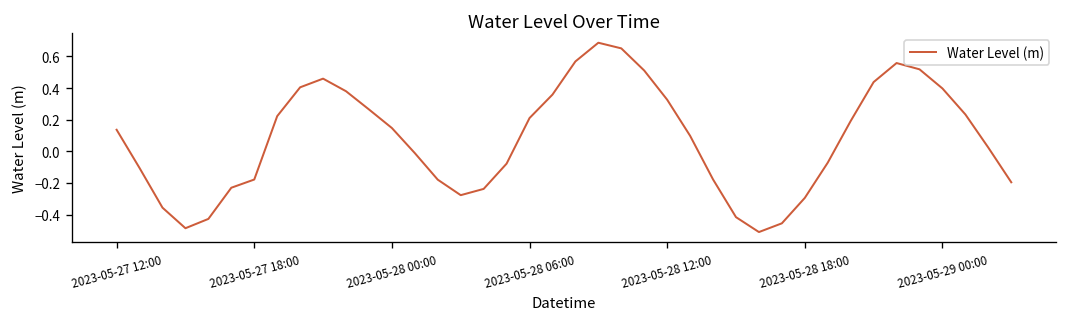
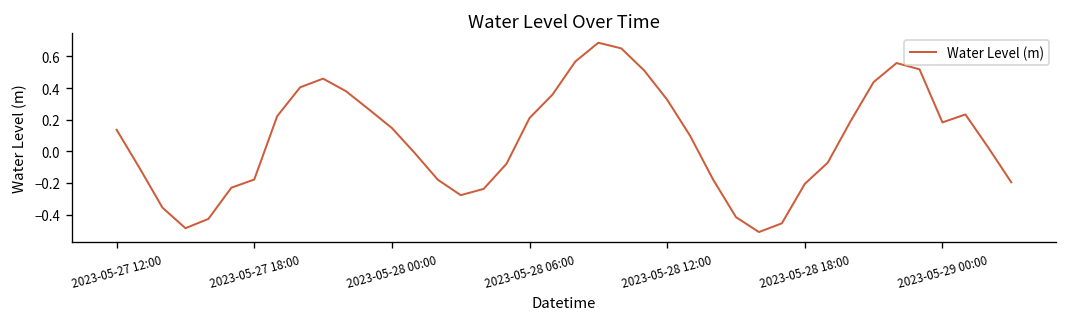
  {
    "2023-05-27 12:00": 0.14,
    "2023-05-27 18:00": -0.18,
    "2023-05-28 00:00": 0.15,
    "2023-05-28 06:00": 0.21,
    "2023-05-28 12:00": 0.33,
-   "2023-05-28 18:00": -0.29,
-   "2023-05-29 00:00": 0.40
+   "2023-05-28 18:00": -0.21,
+   "2023-05-29 00:00": 0.18
  }
